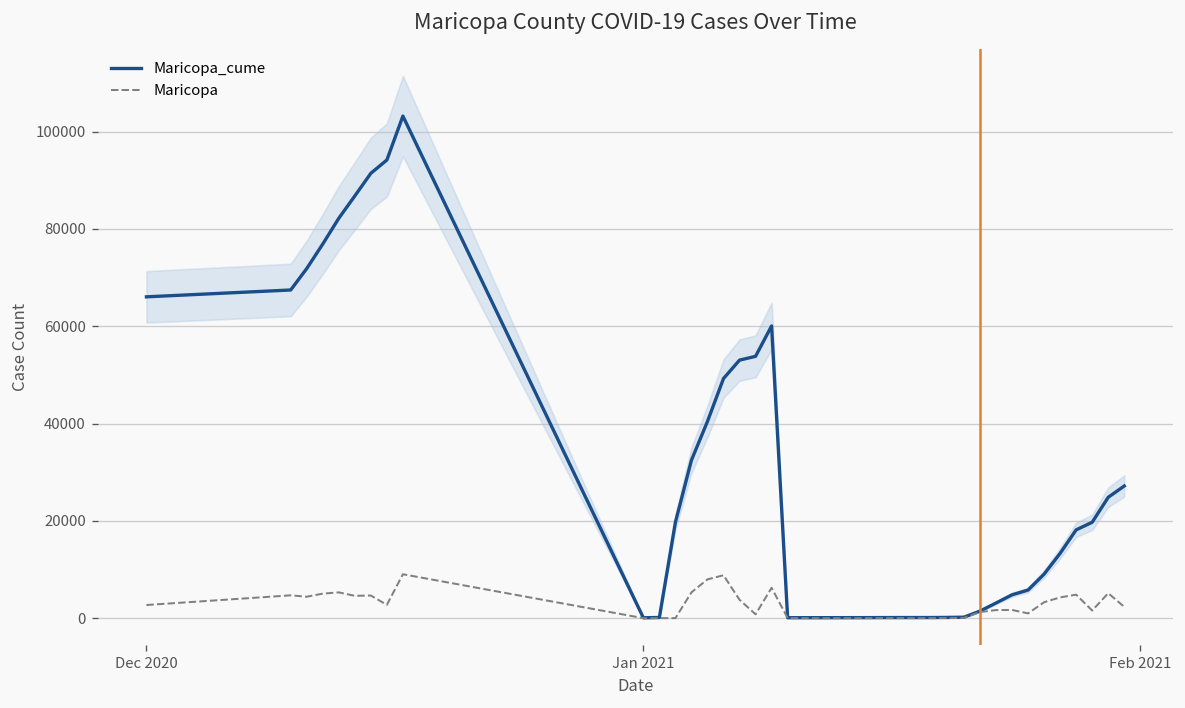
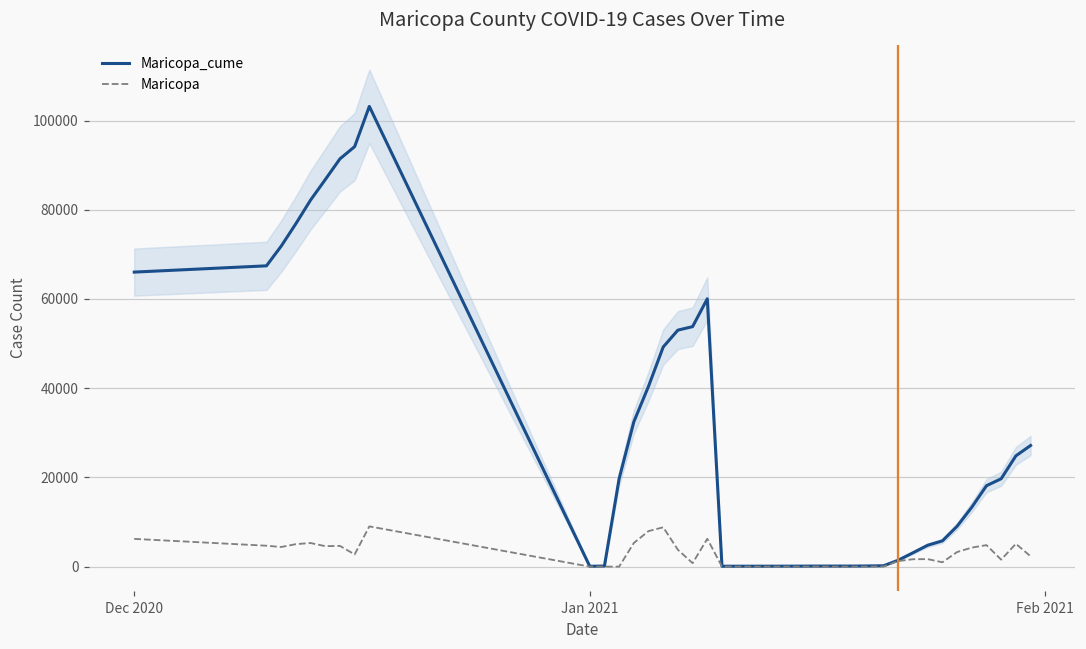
  {
    "Maricopa_cume": {
      "Dec 2020": 66000
    },
    "Maricopa": {
-     "Dec 2020": 3000
+     "Dec 2020": 6000
    }
  }
